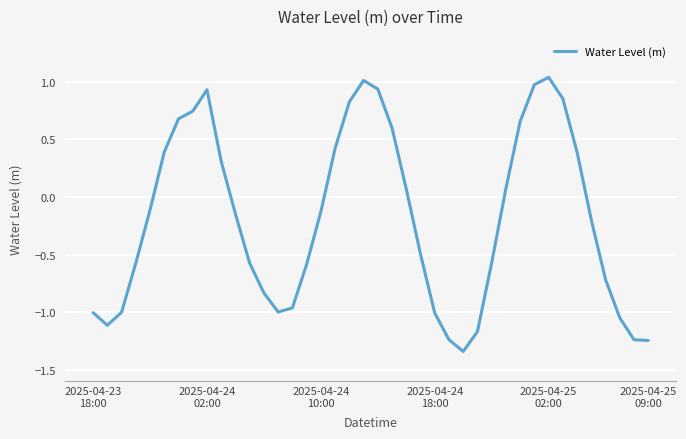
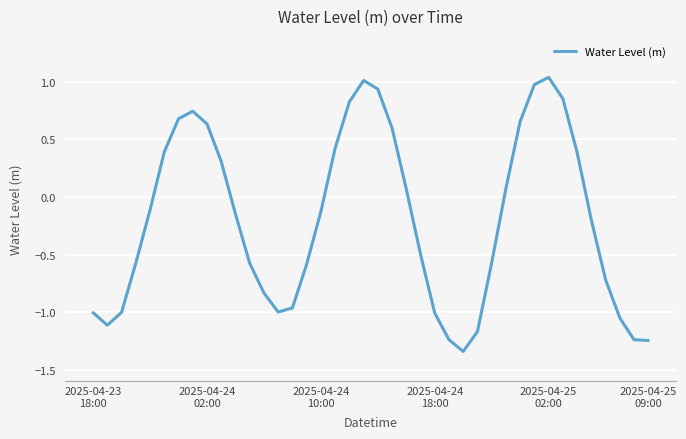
  {
    "2025-04-23 18:00": -1.00,
-   "2025-04-24 02:00": 0.93,
+   "2025-04-24 02:00": 0.64,
    "2025-04-24 10:00": -0.13,
    "2025-04-24 18:00": -1.01,
    "2025-04-25 02:00": 1.04,
    "2025-04-25 09:00": -1.25
  }
